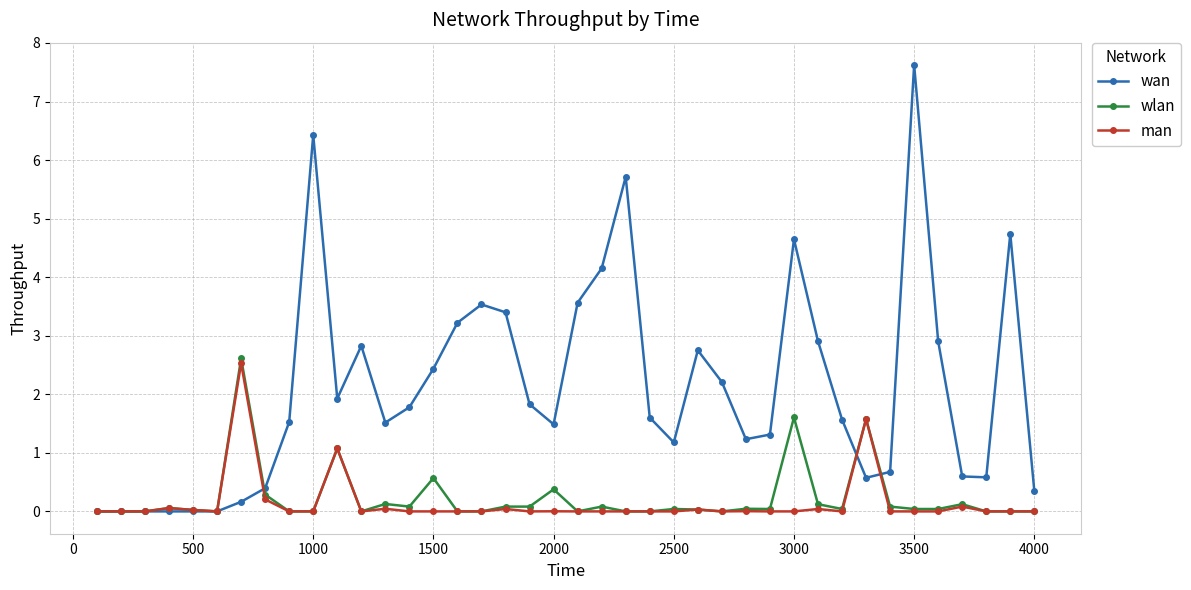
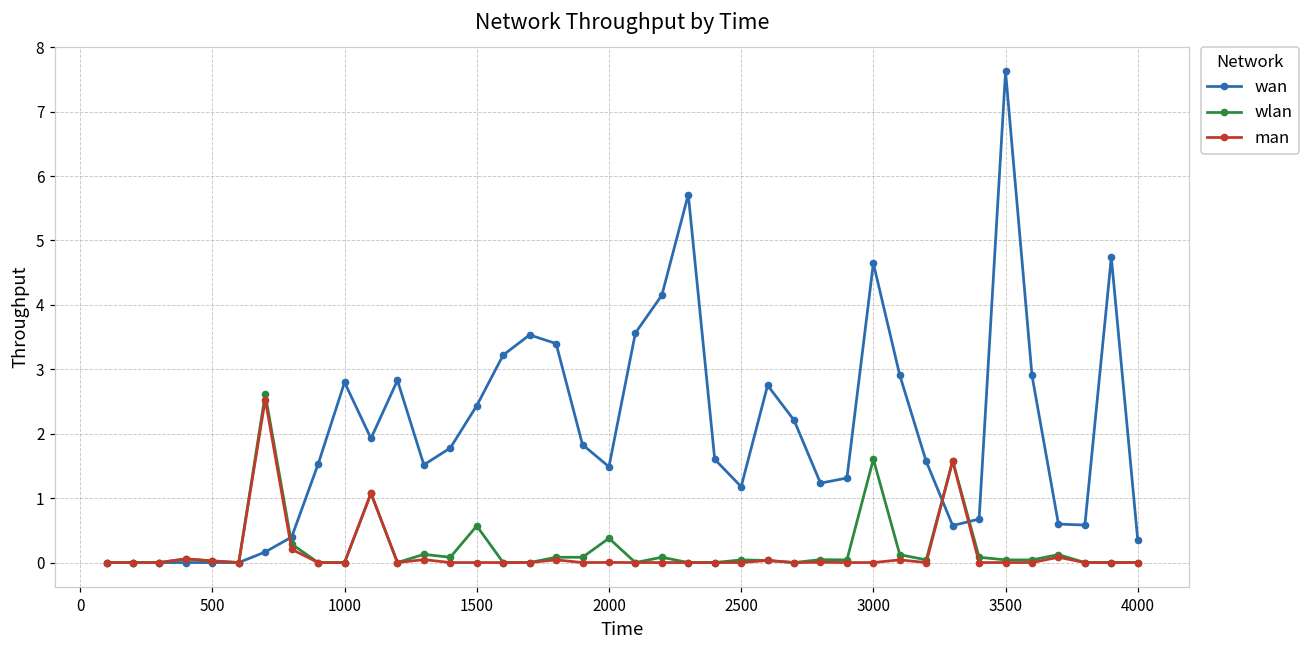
  {
    "wan": {
-     "1000": 6.4,
+     "1000": 2.8,
      "1500": 2.4,
      "2000": 1.5,
      "2500": 1.2,
      "3000": 4.6,
      "3500": 7.6,
      "4000": 0.3
    },
    "wlan": {
      "1500": 0.6,
      "2000": 0.4,
      "3000": 1.6
    },
    "man": {
      "1500": 0.0,
      "2000": 0.0,
      "3000": 0.0
    }
  }
